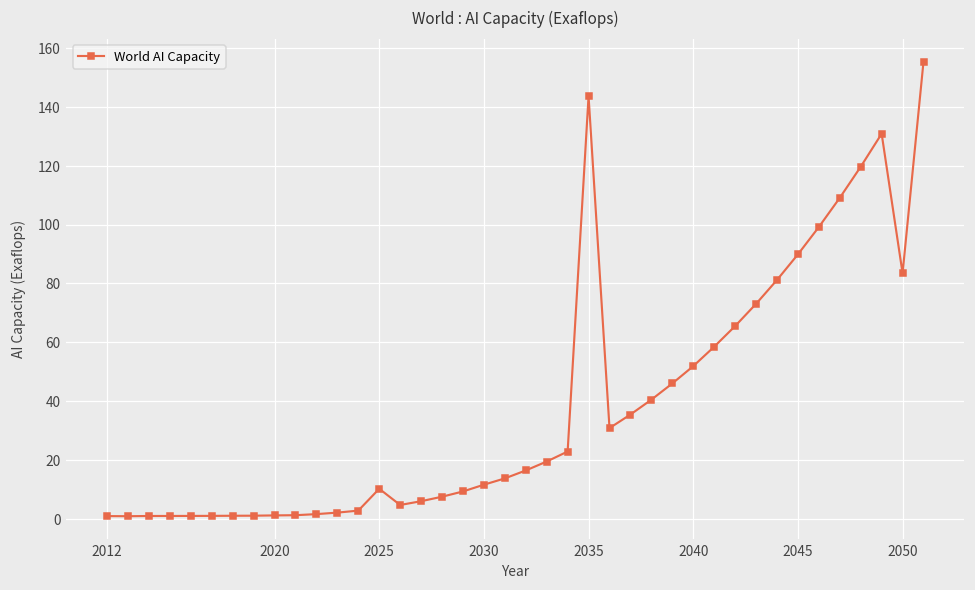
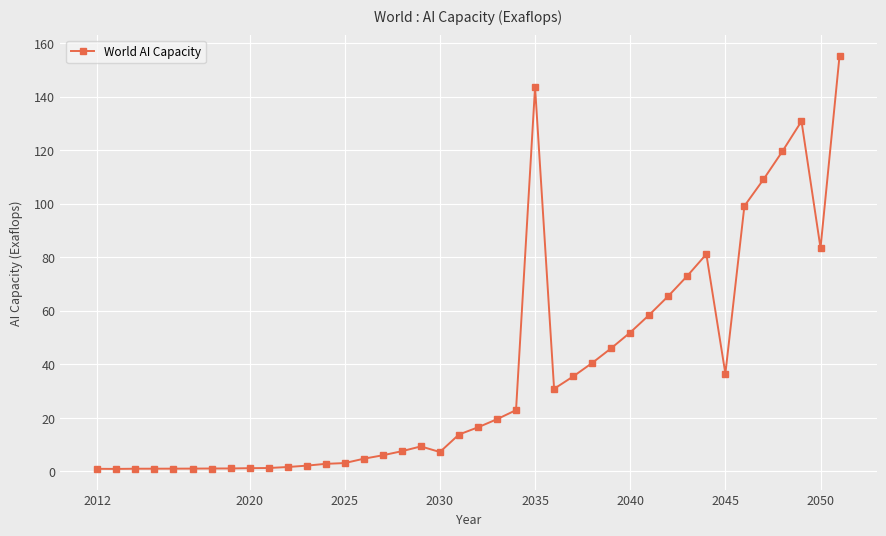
  {
    "2012": 1,
    "2020": 1,
-   "2025": 10,
-   "2030": 12,
+   "2025": 3,
+   "2030": 7,
    "2035": 144,
    "2040": 52,
-   "2045": 90,
+   "2045": 37,
    "2050": 83
  }
